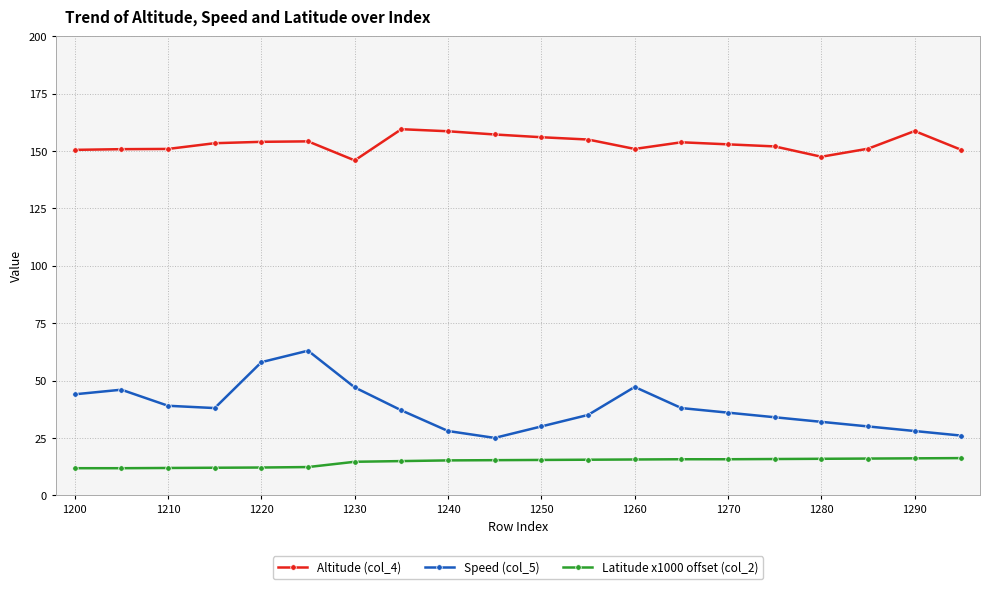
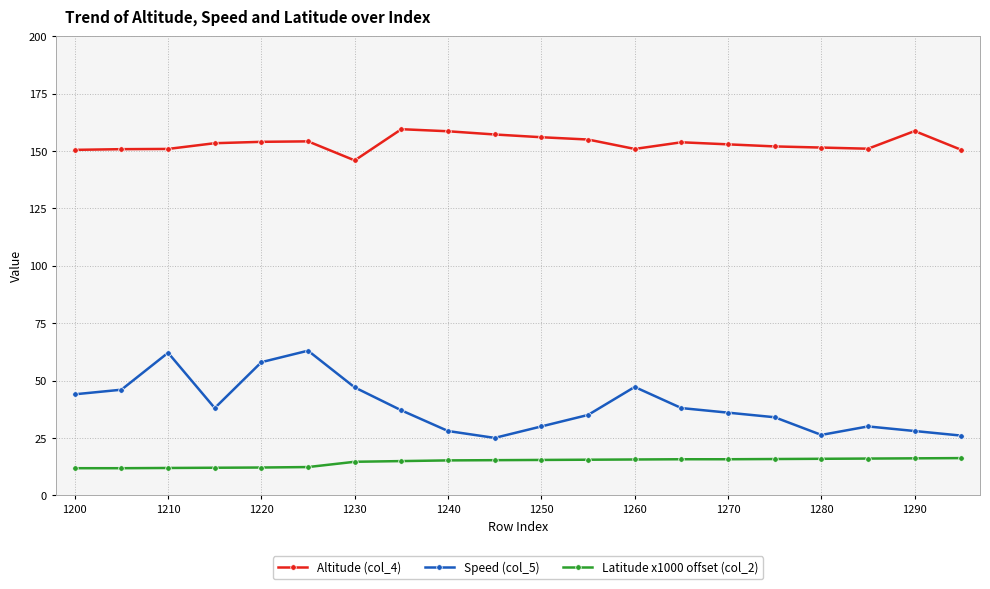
  {
    "Altitude (col_4)": {
      "1200": 151,
      "1210": 151,
      "1220": 154,
      "1230": 146,
      "1240": 159,
      "1250": 156,
      "1260": 151,
      "1270": 153,
-     "1280": 148,
+     "1280": 152,
      "1290": 159
    },
    "Speed (col_5)": {
      "1200": 44,
-     "1210": 39,
+     "1210": 62,
      "1220": 58,
      "1230": 47,
      "1240": 28,
      "1250": 30,
      "1260": 47,
      "1270": 36,
-     "1280": 32,
+     "1280": 26,
      "1290": 28
    },
    "Latitude x1000 offset (col_2)": {
      "1200": 12,
      "1210": 12,
      "1220": 12,
      "1230": 15,
      "1240": 15,
      "1250": 15,
      "1260": 16,
      "1270": 16,
      "1280": 16,
      "1290": 16
    }
  }
